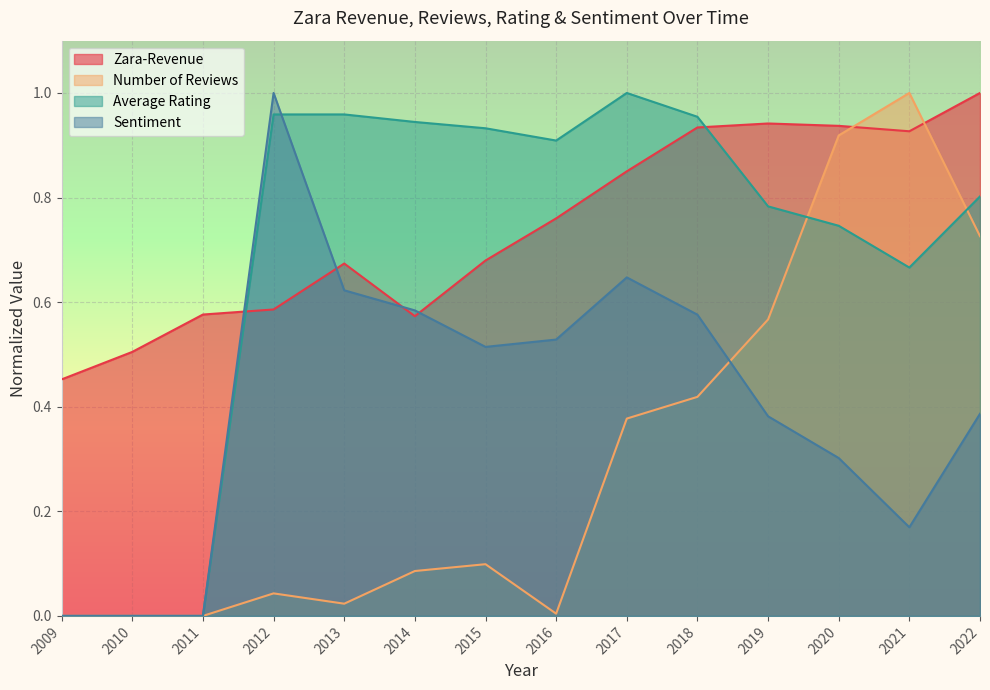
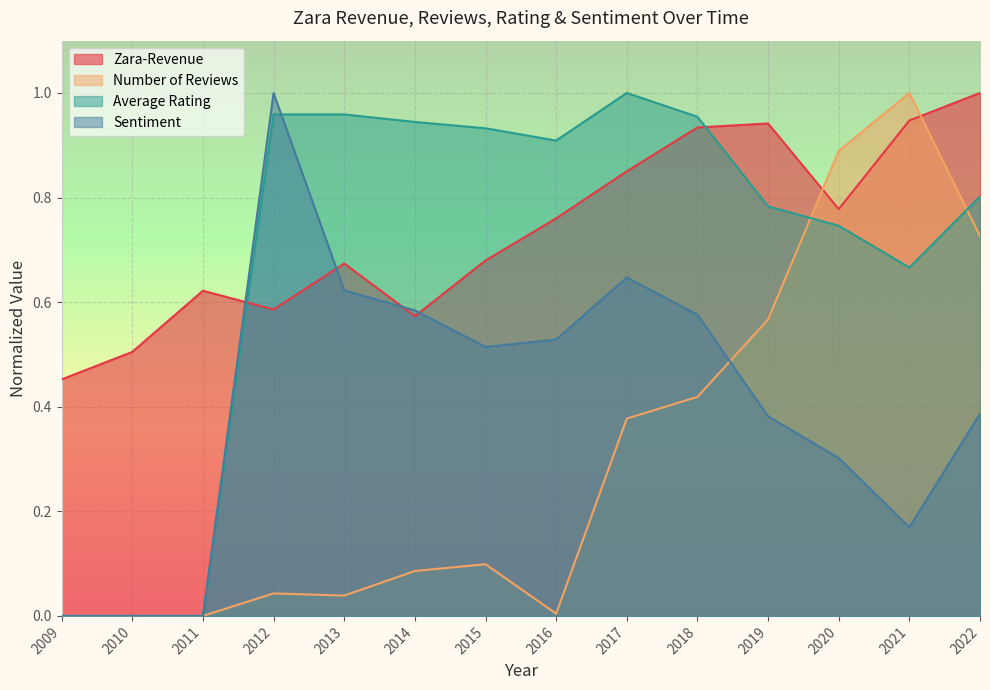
  {
    "Zara-Revenue": {
      "2009": 0.45,
      "2010": 0.50,
-     "2011": 0.58,
+     "2011": 0.62,
      "2012": 0.59,
      "2013": 0.67,
      "2014": 0.57,
      "2015": 0.68,
      "2016": 0.76,
      "2017": 0.85,
      "2018": 0.93,
      "2019": 0.94,
-     "2020": 0.94,
-     "2021": 0.93,
+     "2020": 0.78,
+     "2021": 0.95,
      "2022": 1.00
    },
    "Number of Reviews": {
      "2012": 0.04,
-     "2013": 0.02,
+     "2013": 0.04,
      "2014": 0.09,
      "2015": 0.10,
      "2016": 0.00,
      "2017": 0.38,
      "2018": 0.42,
      "2019": 0.57,
-     "2020": 0.92,
+     "2020": 0.89,
      "2021": 1.00,
      "2022": 0.73
    }
  }
